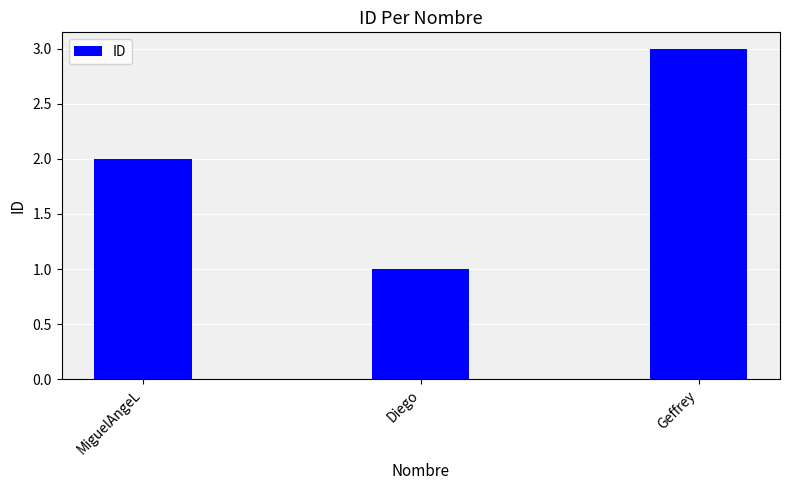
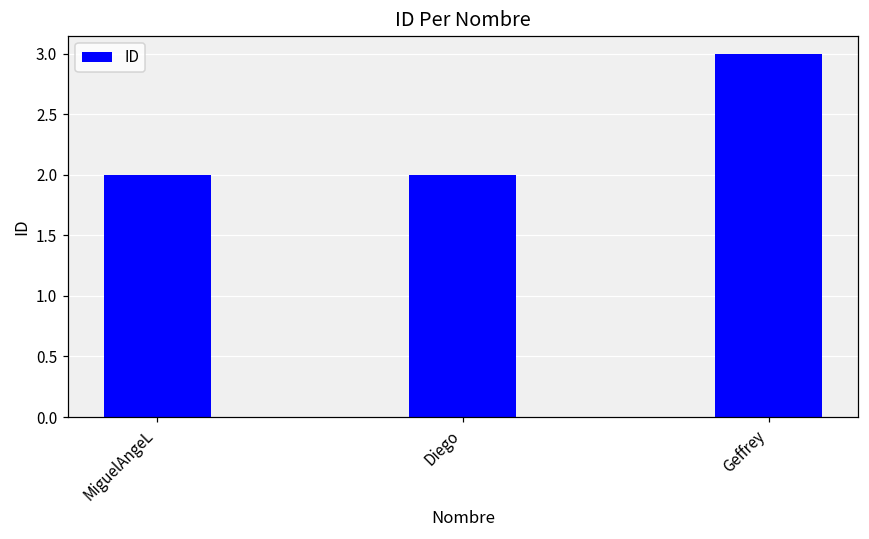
  {
    "MiguelAngeL": 2,
-   "Diego": 1,
+   "Diego": 2,
    "Geffrey": 3
  }
